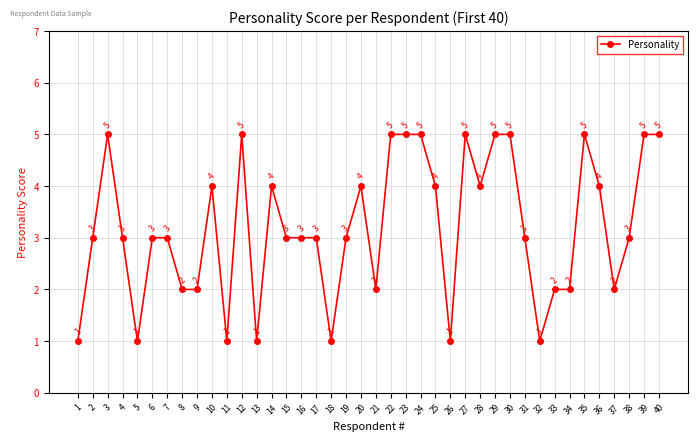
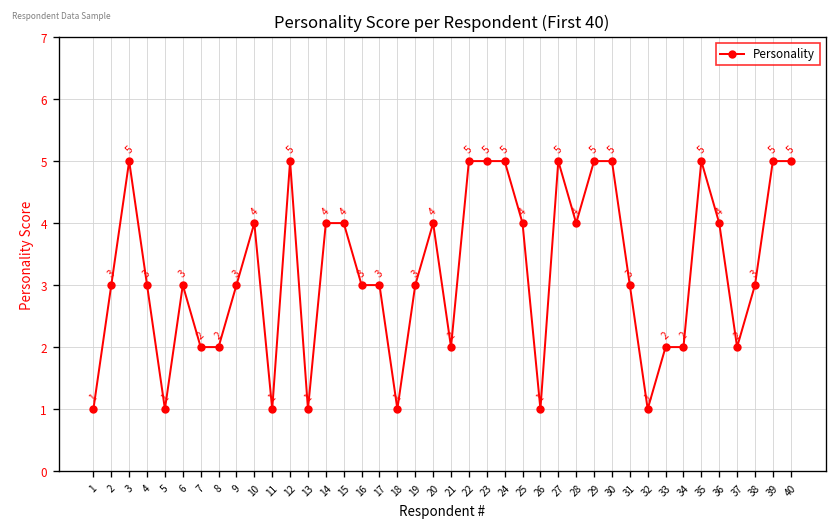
  {
    "1": 1,
    "2": 3,
    "3": 5,
    "4": 3,
    "5": 1,
    "6": 3,
-   "7": 3,
+   "7": 2,
    "8": 2,
-   "9": 2,
+   "9": 3,
    "10": 4,
    "11": 1,
    "12": 5,
    "13": 1,
    "14": 4,
-   "15": 3,
+   "15": 4,
    "16": 3,
    "17": 3,
    "18": 1,
    "19": 3,
    "20": 4,
    "21": 2,
    "22": 5,
    "23": 5,
    "24": 5,
    "25": 4,
    "26": 1,
    "27": 5,
    "28": 4,
    "29": 5,
    "30": 5,
    "31": 3,
    "32": 1,
    "33": 2,
    "34": 2,
    "35": 5,
    "36": 4,
    "37": 2,
    "38": 3,
    "39": 5,
    "40": 5
  }
